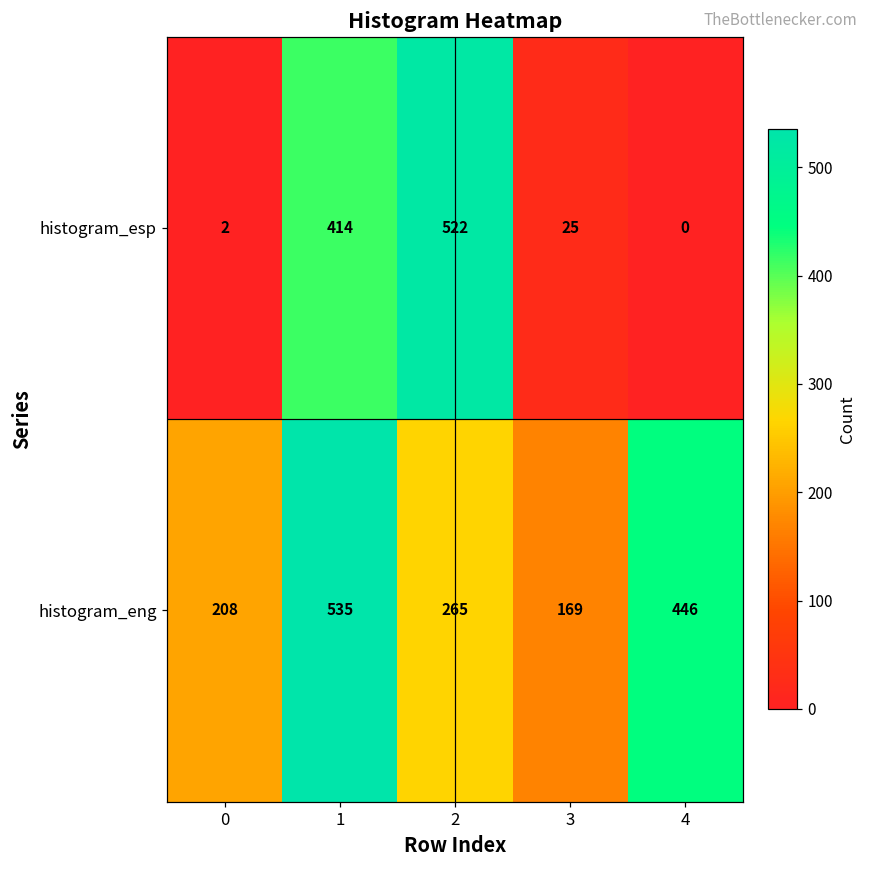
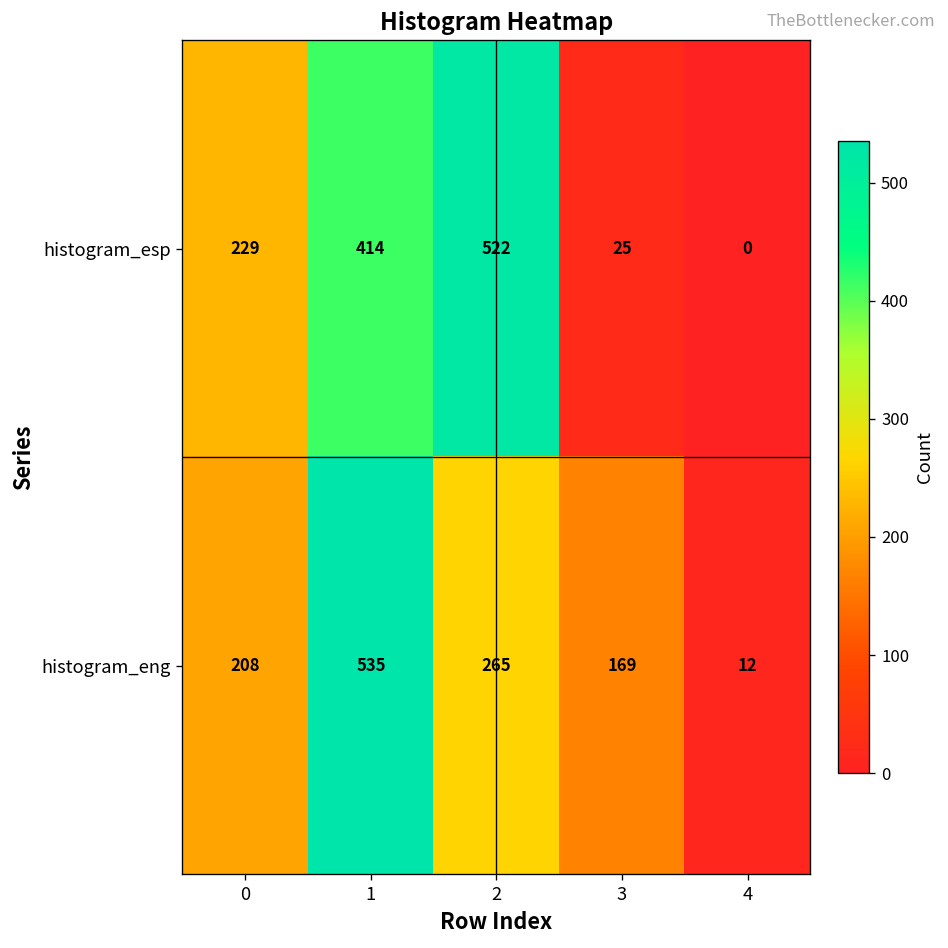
  {
    "histogram_esp": {
-     "0": 2,
+     "0": 229,
      "1": 414,
      "2": 522,
      "3": 25,
      "4": 0
    },
    "histogram_eng": {
      "0": 208,
      "1": 535,
      "2": 265,
      "3": 169,
-     "4": 446
+     "4": 12
    }
  }
